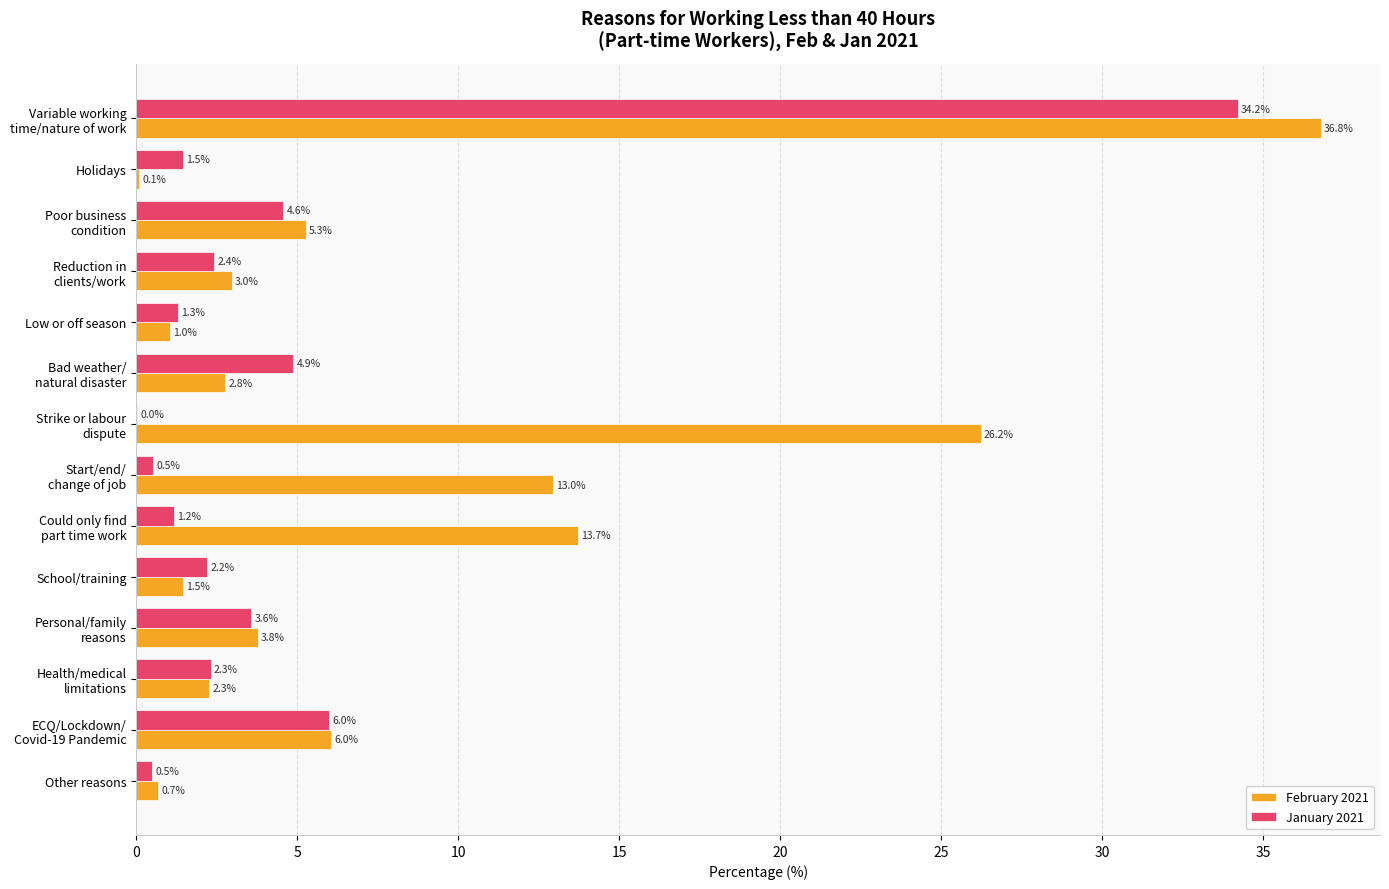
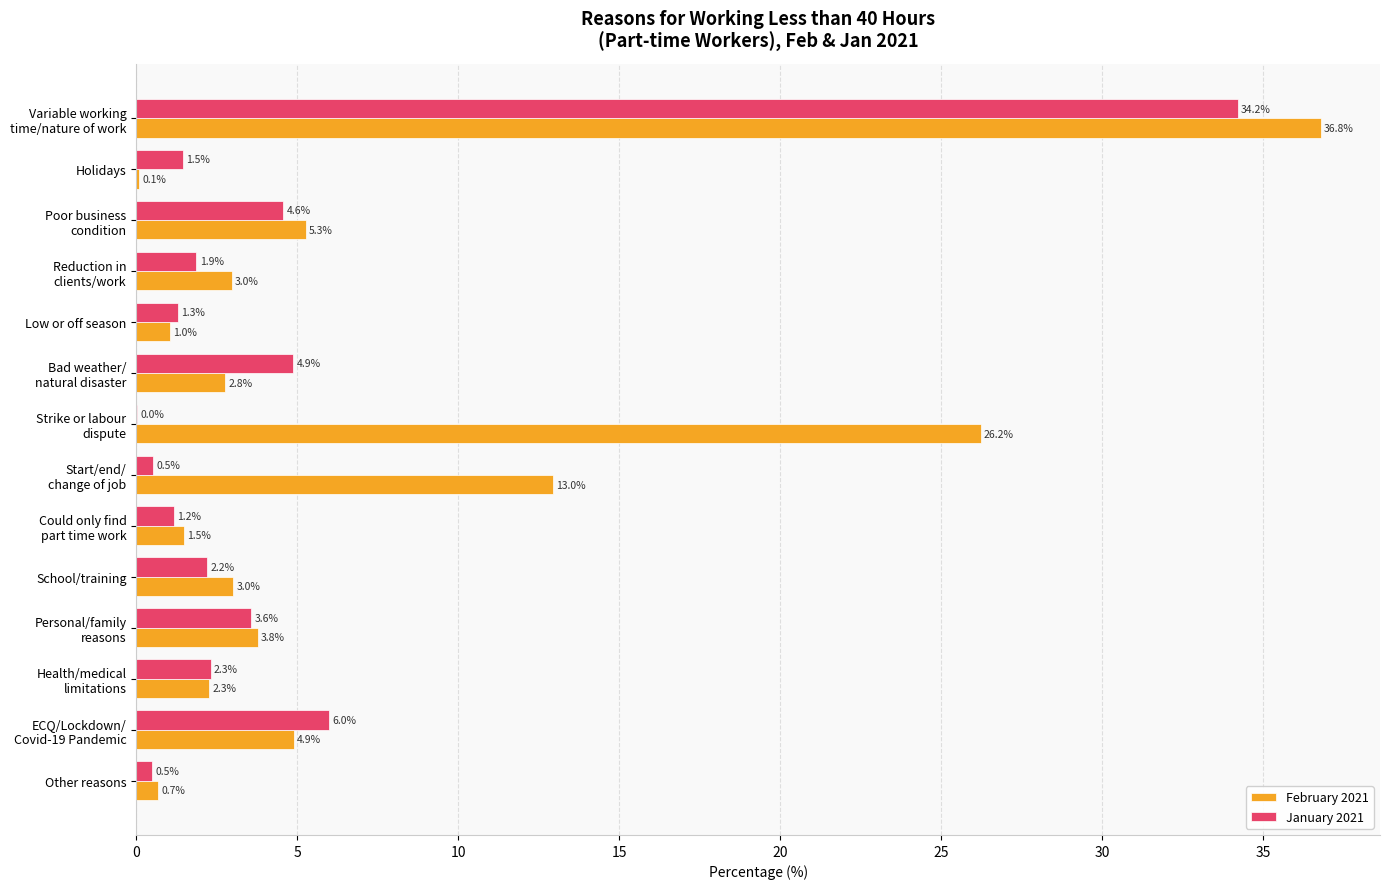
  {
    "February 2021": {
      "Variable working time/nature of work": "36.8%",
      "Holidays": "0.1%",
      "Poor business condition": "5.3%",
      "Reduction in clients/work": "3.0%",
      "Low or off season": "1.0%",
      "Bad weather/ natural disaster": "2.8%",
      "Strike or labour dispute": "26.2%",
      "Start/end/ change of job": "13.0%",
-     "Could only find part time work": "13.7%",
-     "School/training": "1.5%",
+     "Could only find part time work": "1.5%",
+     "School/training": "3.0%",
      "Personal/family reasons": "3.8%",
      "Health/medical limitations": "2.3%",
-     "ECQ/Lockdown/ Covid-19 Pandemic": "6.0%",
+     "ECQ/Lockdown/ Covid-19 Pandemic": "4.9%",
      "Other reasons": "0.7%"
    },
    "January 2021": {
      "Variable working time/nature of work": "34.2%",
      "Holidays": "1.5%",
      "Poor business condition": "4.6%",
-     "Reduction in clients/work": "2.4%",
+     "Reduction in clients/work": "1.9%",
      "Low or off season": "1.3%",
      "Bad weather/ natural disaster": "4.9%",
      "Strike or labour dispute": "0.0%",
      "Start/end/ change of job": "0.5%",
      "Could only find part time work": "1.2%",
      "School/training": "2.2%",
      "Personal/family reasons": "3.6%",
      "Health/medical limitations": "2.3%",
      "ECQ/Lockdown/ Covid-19 Pandemic": "6.0%",
      "Other reasons": "0.5%"
    }
  }
